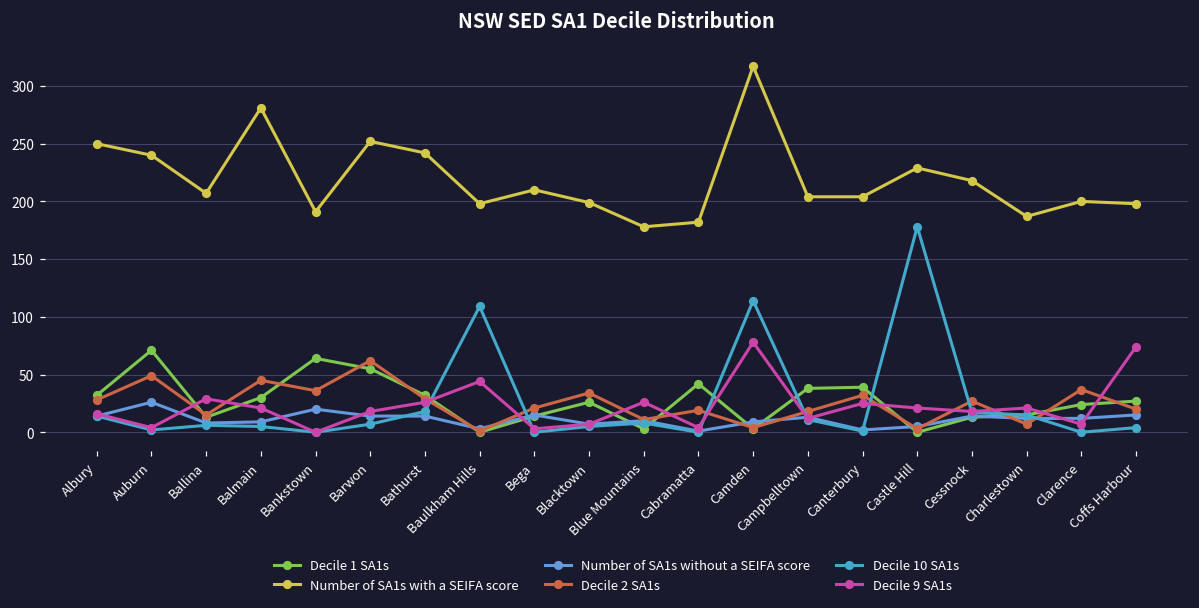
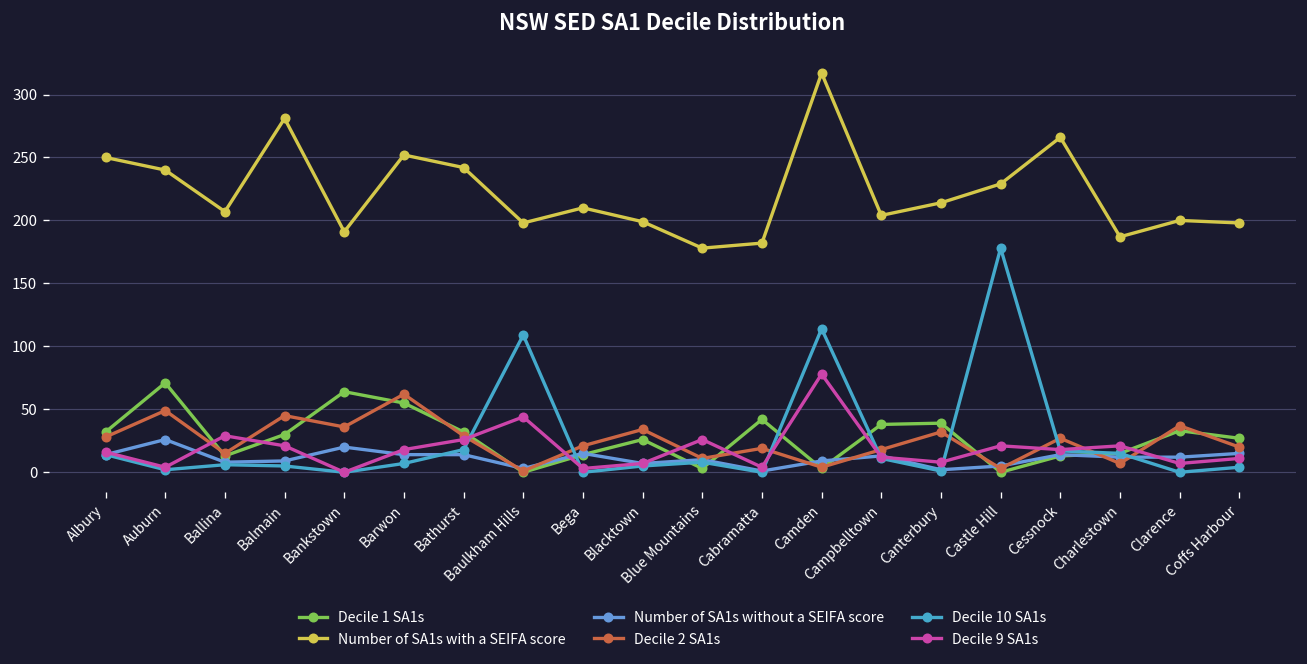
  {
    "Decile 1 SA1s": {
      "Albury": 32,
      "Auburn": 71,
      "Balmain": 30,
      "Bankstown": 64,
      "Barwon": 55,
      "Bathurst": 32,
      "Blacktown": 26,
      "Blue Mountains": 3,
      "Cabramatta": 42,
      "Campbelltown": 38,
      "Canterbury": 39,
      "Castle Hill": 0,
-     "Clarence": 24,
+     "Clarence": 33,
      "Coffs Harbour": 27
    },
    "Number of SA1s with a SEIFA score": {
      "Albury": 250,
      "Auburn": 240,
      "Ballina": 207,
      "Balmain": 281,
      "Bankstown": 191,
      "Barwon": 252,
      "Bathurst": 242,
      "Baulkham Hills": 198,
      "Bega": 210,
      "Blacktown": 199,
      "Blue Mountains": 178,
      "Cabramatta": 182,
      "Camden": 317,
      "Campbelltown": 204,
-     "Canterbury": 204,
+     "Canterbury": 214,
      "Castle Hill": 229,
-     "Cessnock": 218,
+     "Cessnock": 266,
      "Charlestown": 187,
      "Clarence": 200,
      "Coffs Harbour": 198
    },
    "Decile 2 SA1s": {
      "Albury": 28,
      "Auburn": 49,
      "Balmain": 45,
      "Bankstown": 36,
      "Barwon": 62,
      "Bathurst": 29,
      "Bega": 21,
      "Blacktown": 34,
      "Cabramatta": 19,
      "Campbelltown": 18,
      "Canterbury": 32,
      "Cessnock": 27,
      "Charlestown": 7,
      "Clarence": 37,
      "Coffs Harbour": 20
    },
    "Decile 9 SA1s": {
      "Ballina": 29,
      "Balmain": 21,
      "Barwon": 18,
      "Bathurst": 26,
      "Baulkham Hills": 44,
      "Bega": 3,
      "Blue Mountains": 26,
      "Cabramatta": 4,
      "Camden": 78,
-     "Canterbury": 25,
+     "Canterbury": 8,
      "Castle Hill": 21,
      "Charlestown": 21,
      "Clarence": 7,
-     "Coffs Harbour": 74
+     "Coffs Harbour": 11
    }
  }
